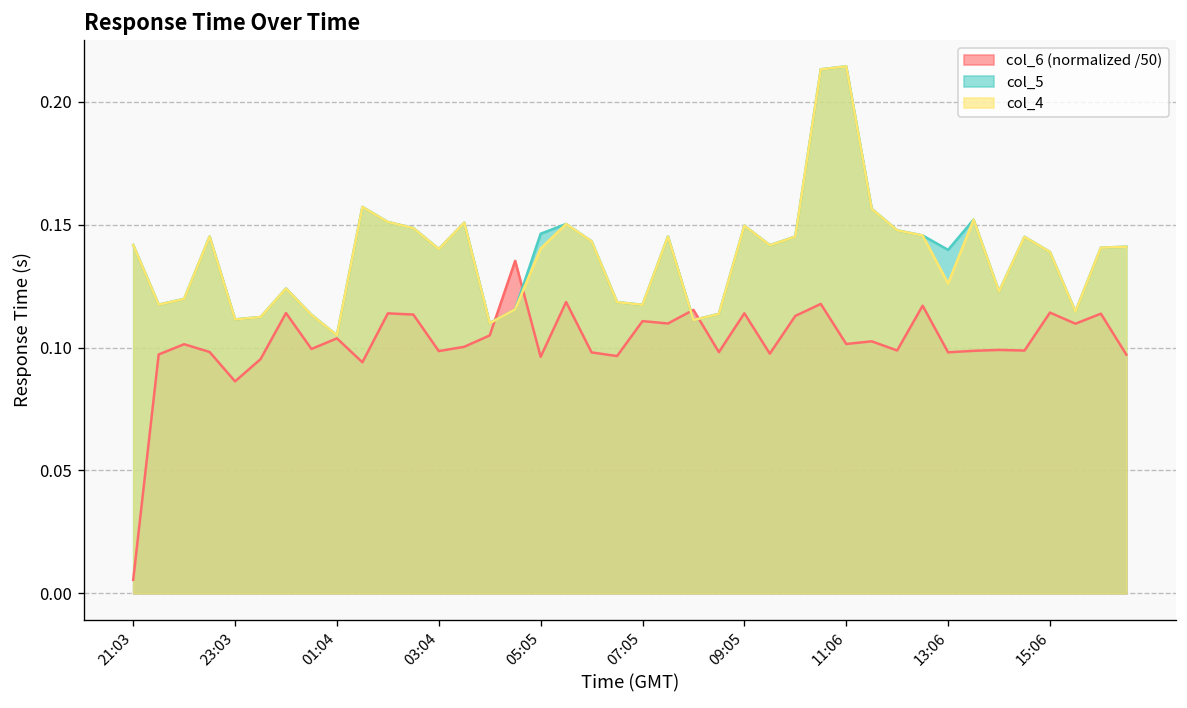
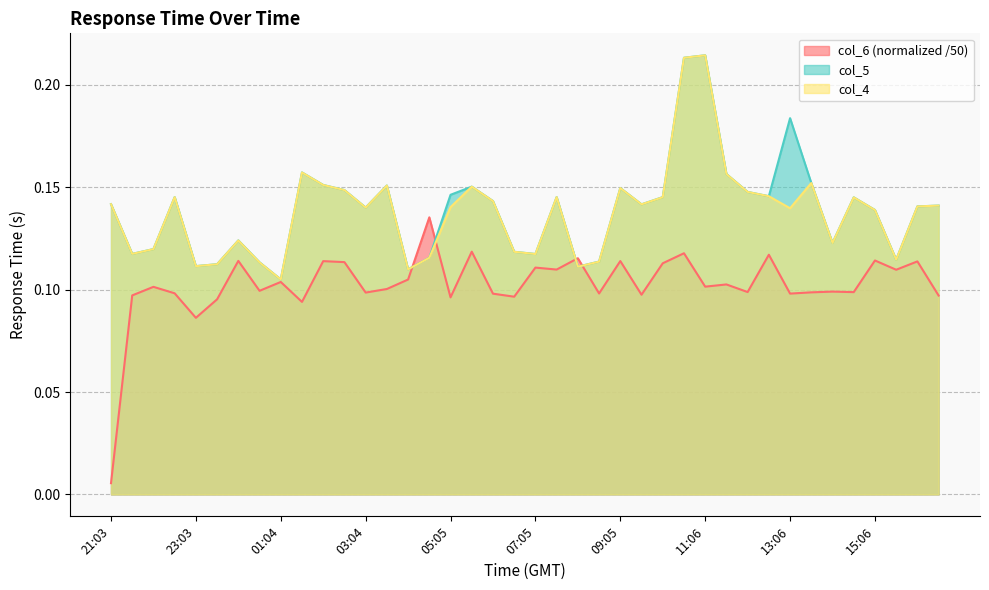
  {
    "col_6 (normalized /50)": {
      "21:03": 0.005,
      "23:03": 0.086,
      "01:04": 0.104,
      "03:04": 0.099,
      "05:05": 0.096,
      "07:05": 0.111,
      "09:05": 0.114,
      "11:06": 0.101,
      "13:06": 0.098,
      "15:06": 0.114
    },
    "col_5": {
      "05:05": 0.146,
-     "13:06": 0.140
+     "13:06": 0.184
    },
    "col_4": {
      "05:05": 0.140,
-     "13:06": 0.126
+     "13:06": 0.140
    }
  }
